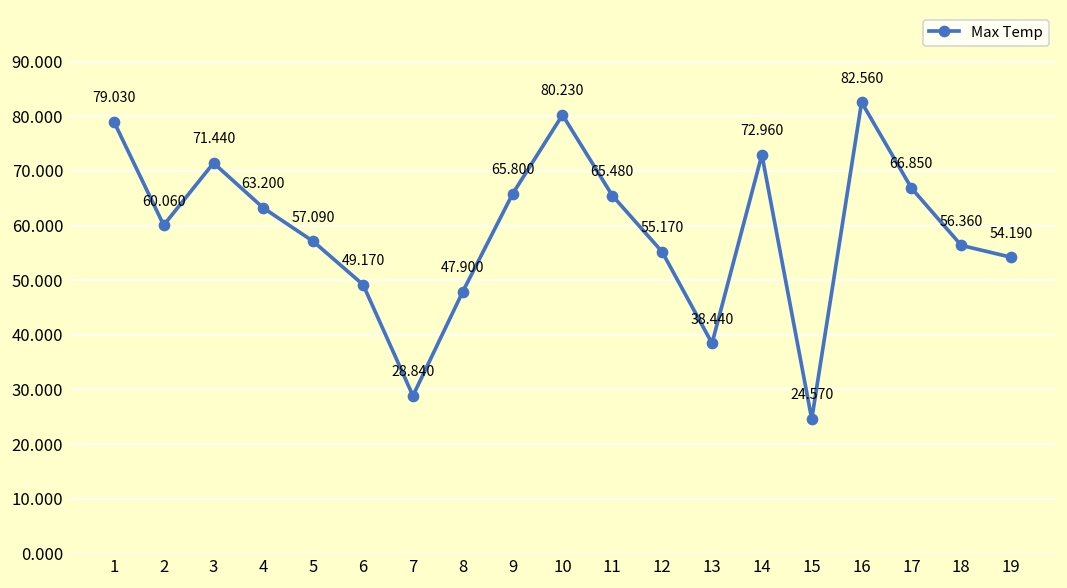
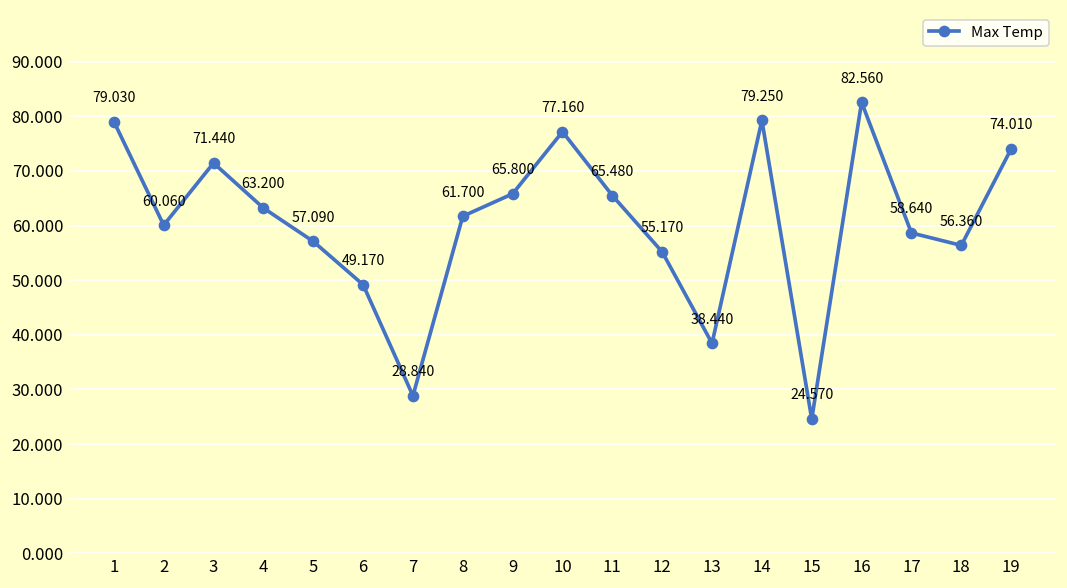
  {
    "1": 79.030,
    "2": 60.060,
    "3": 71.440,
    "4": 63.200,
    "5": 57.090,
    "6": 49.170,
    "7": 28.840,
-   "8": 47.900,
+   "8": 61.700,
    "9": 65.800,
-   "10": 80.230,
+   "10": 77.160,
    "11": 65.480,
    "12": 55.170,
    "13": 38.440,
-   "14": 72.960,
+   "14": 79.250,
    "15": 24.570,
    "16": 82.560,
-   "17": 66.850,
+   "17": 58.640,
    "18": 56.360,
-   "19": 54.190
+   "19": 74.010
  }
